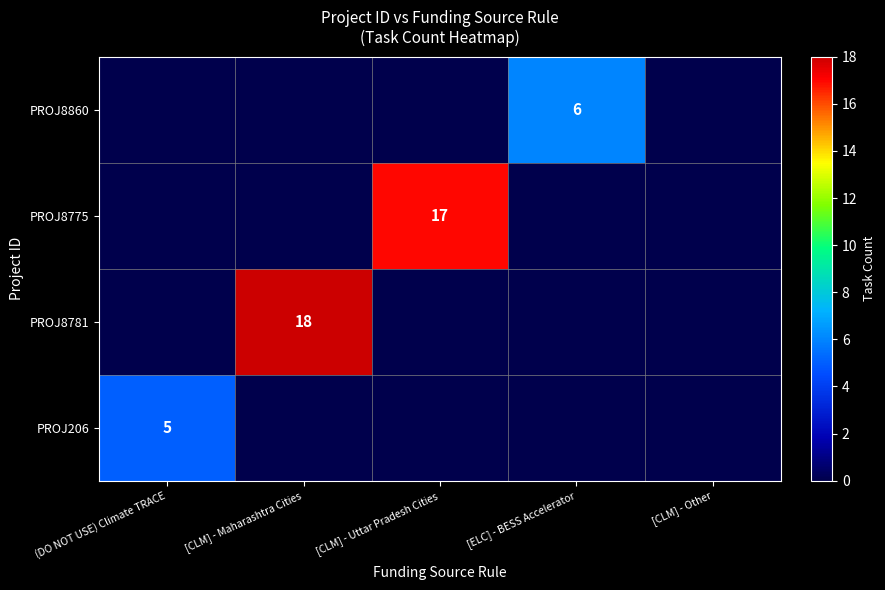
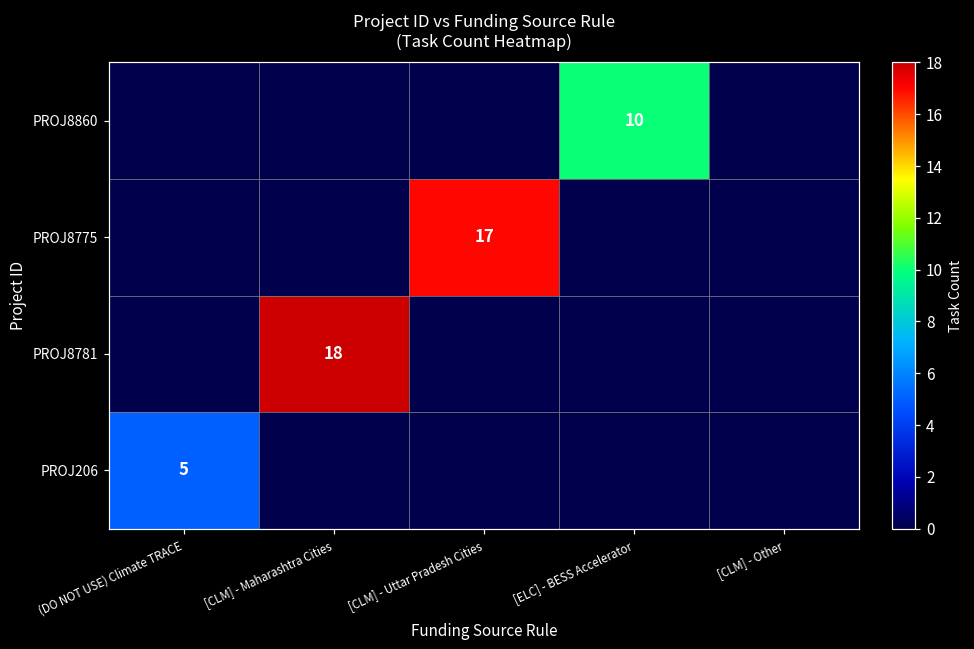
  {
    "PROJ8860": {
-     "[ELC] - BESS Accelerator": 6
+     "[ELC] - BESS Accelerator": 10
    },
    "PROJ8775": {
      "[CLM] - Uttar Pradesh Cities": 17
    },
    "PROJ8781": {
      "[CLM] - Maharashtra Cities": 18
    },
    "PROJ206": {
      "(DO NOT USE) Climate TRACE": 5
    }
  }
